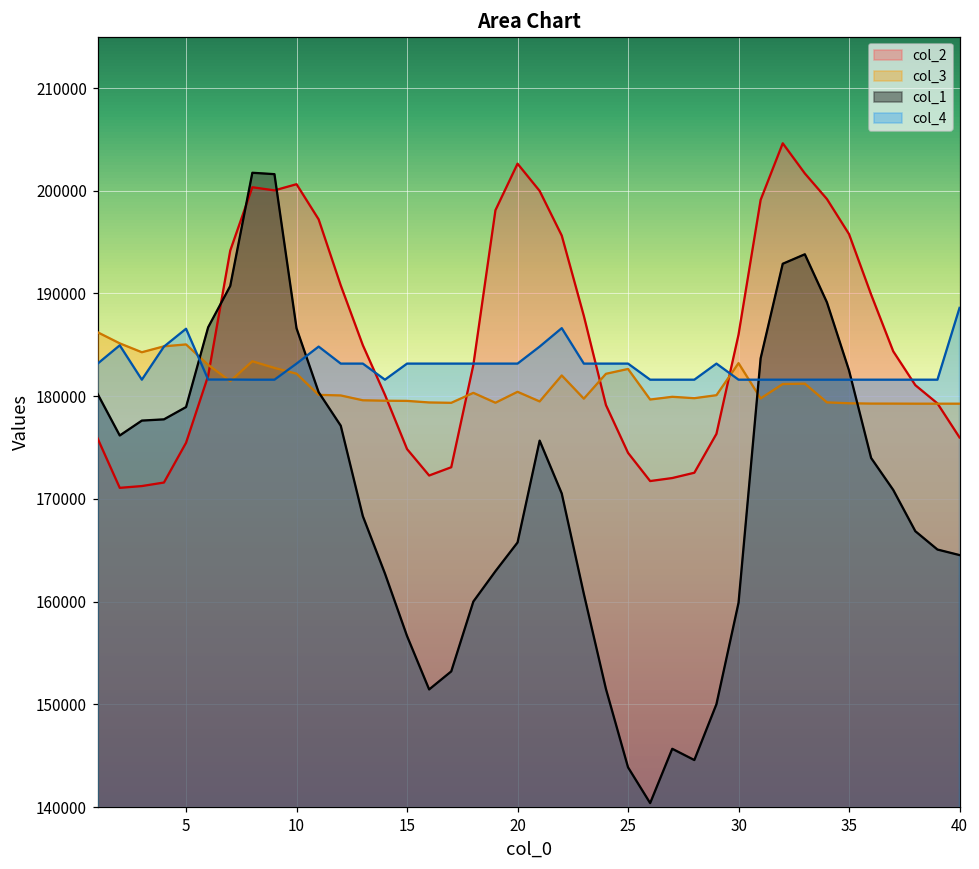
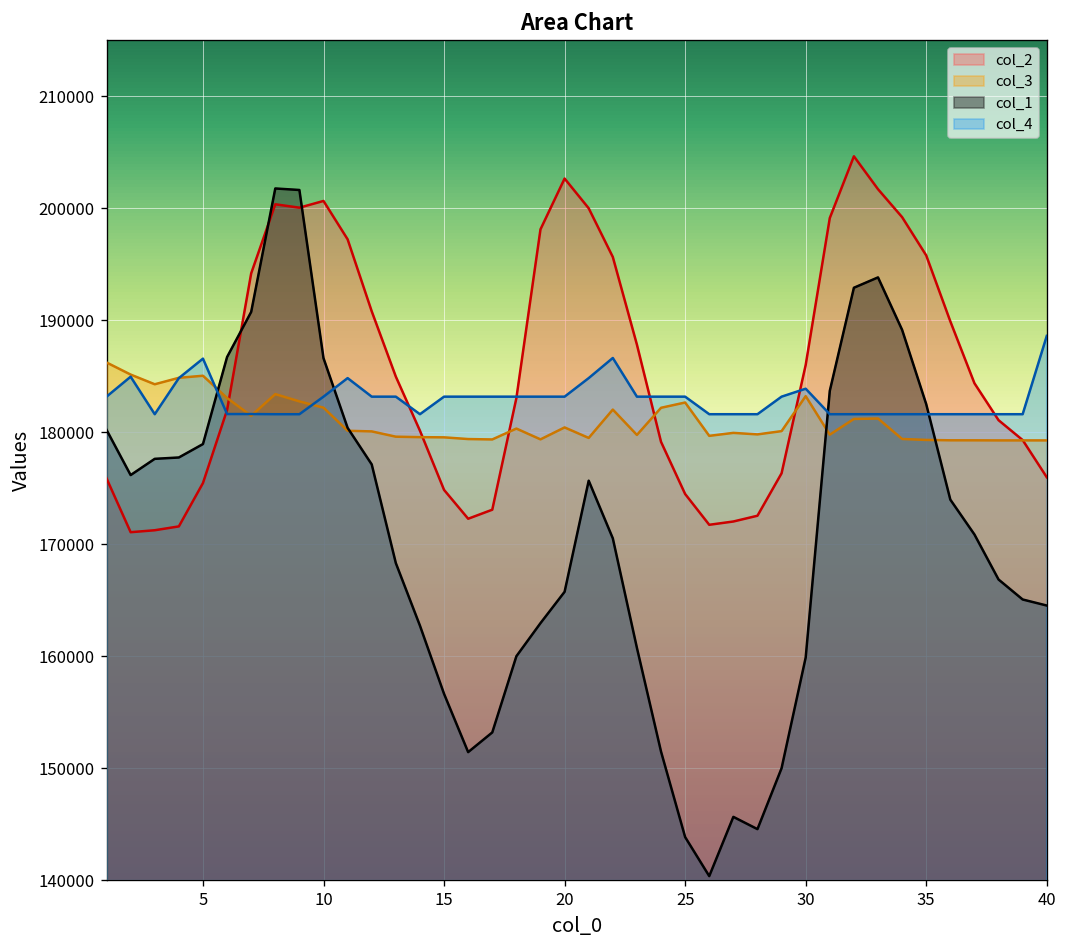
  {
    "col_1": {
      "5": 179000,
      "10": 187000,
      "15": 157000,
      "20": 166000,
      "25": 144000,
      "30": 160000,
      "35": 183000,
      "40": 165000
    },
    "col_4": {
      "5": 187000,
      "10": 183000,
      "15": 183000,
      "20": 183000,
      "25": 183000,
-     "30": 182000,
+     "30": 184000,
      "35": 182000,
      "40": 189000
    }
  }
